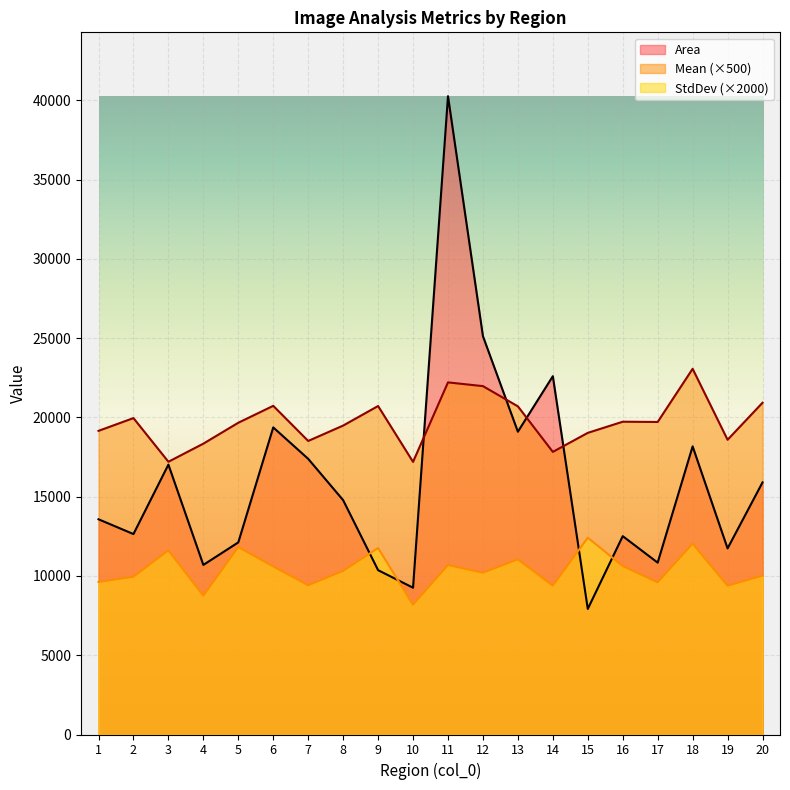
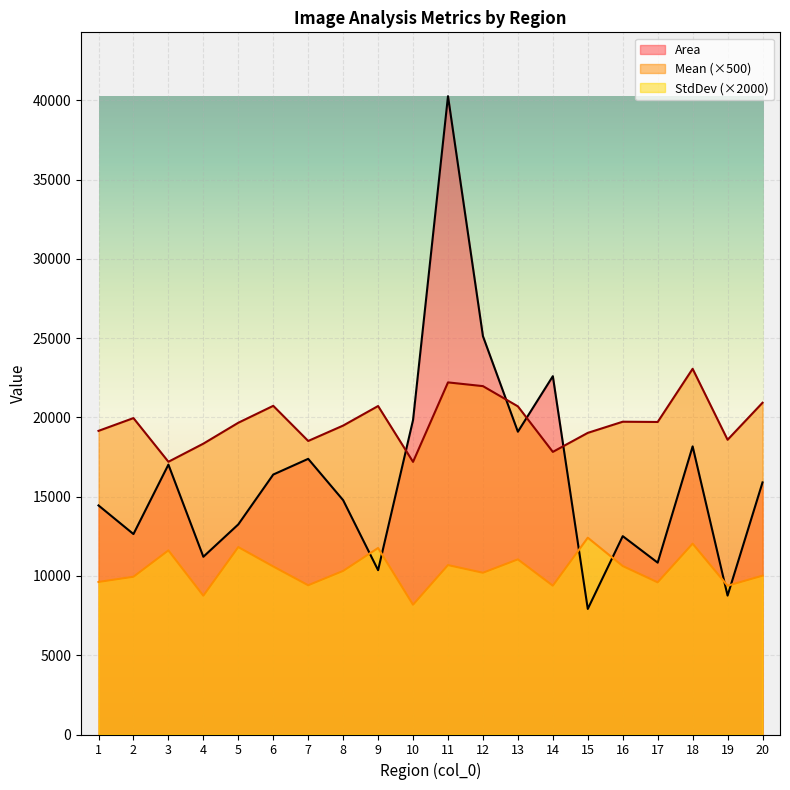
  {
    "Area": {
-     "1": 13600,
+     "1": 14400,
      "2": 12600,
      "3": 17000,
-     "4": 10700,
-     "5": 12100,
-     "6": 19400,
+     "4": 11200,
+     "5": 13300,
+     "6": 16400,
      "7": 17400,
      "8": 14800,
      "9": 10400,
-     "10": 9300,
+     "10": 19800,
      "11": 40300,
      "12": 25100,
      "13": 19100,
      "14": 22600,
      "15": 7900,
      "16": 12500,
      "17": 10800,
      "18": 18200,
-     "19": 11700,
+     "19": 8800,
      "20": 15900
    }
  }
